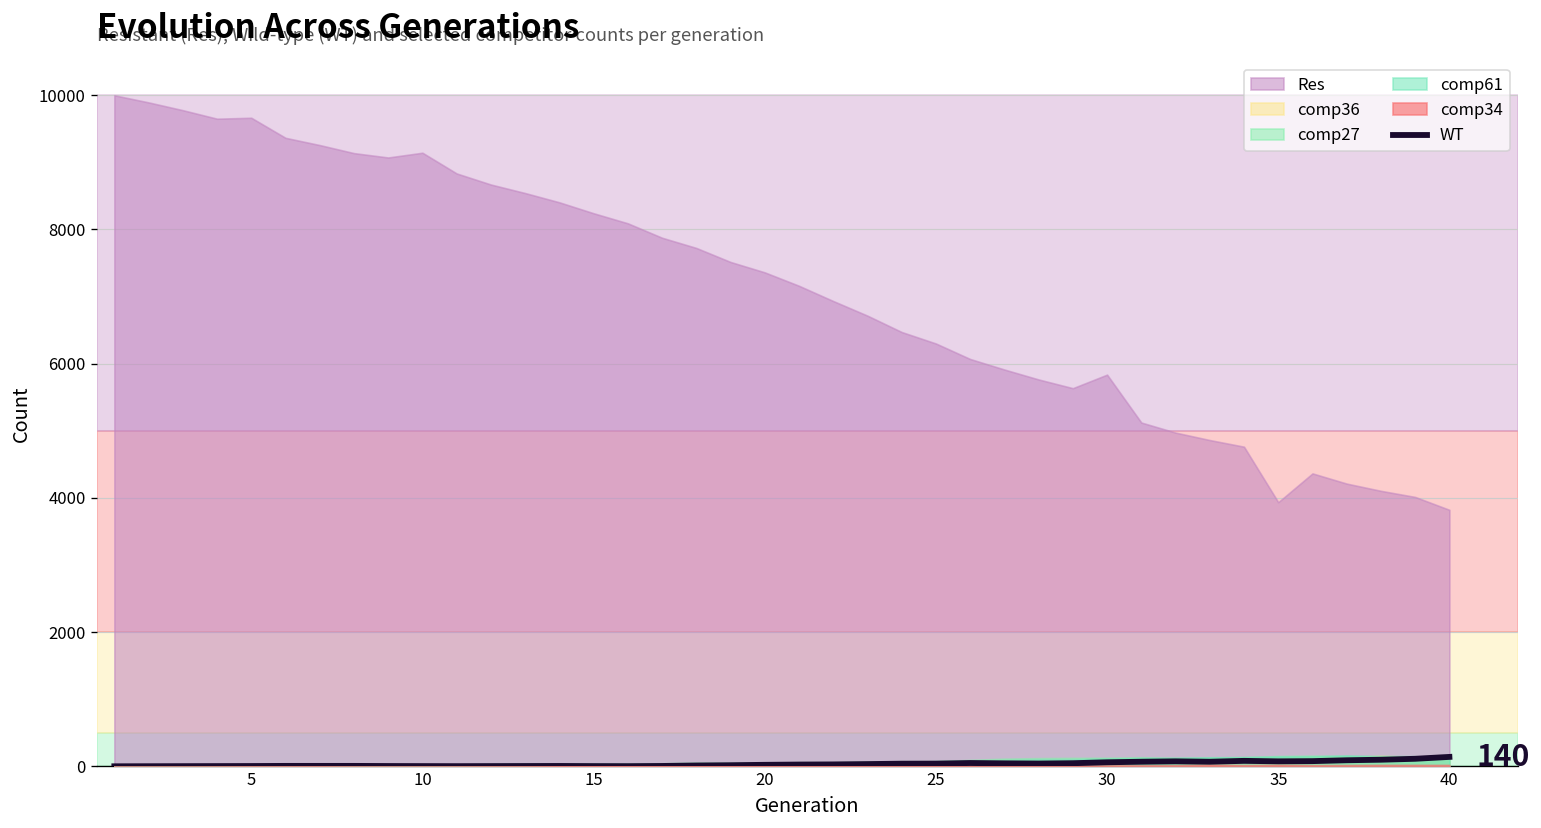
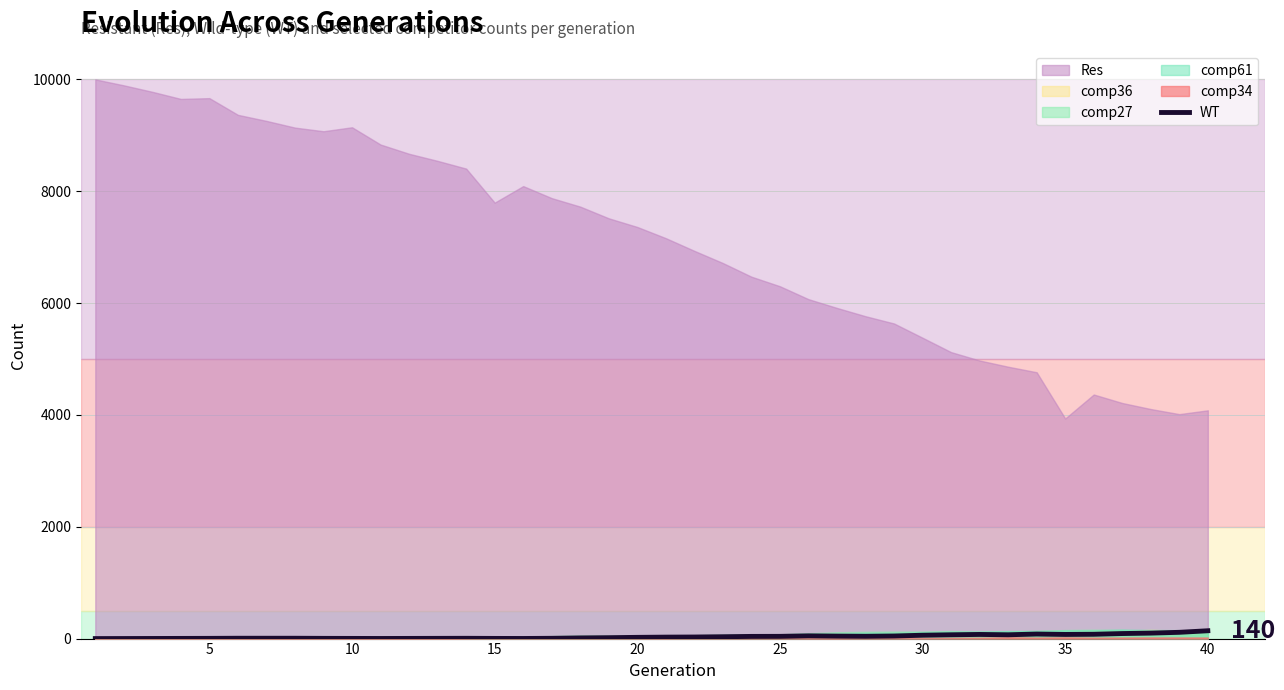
  {
    "Res": {
      "5": 9700,
      "10": 9100,
-     "15": 8200,
+     "15": 7800,
      "20": 7400,
      "25": 6300,
-     "30": 5800,
+     "30": 5400,
      "35": 3900,
-     "40": 3800
+     "40": 4100
    }
  }
